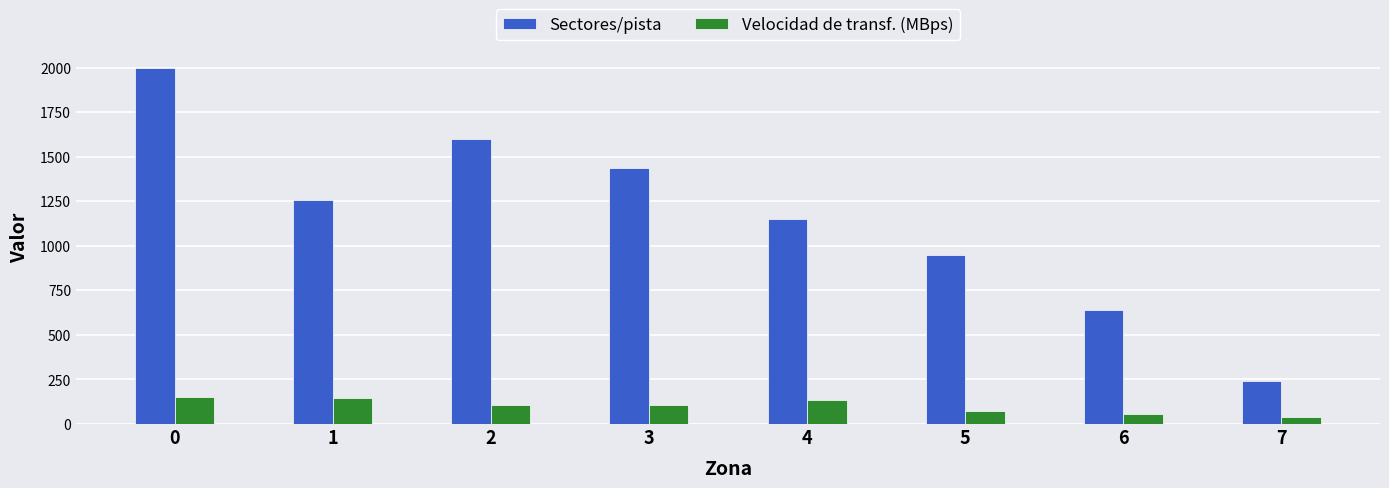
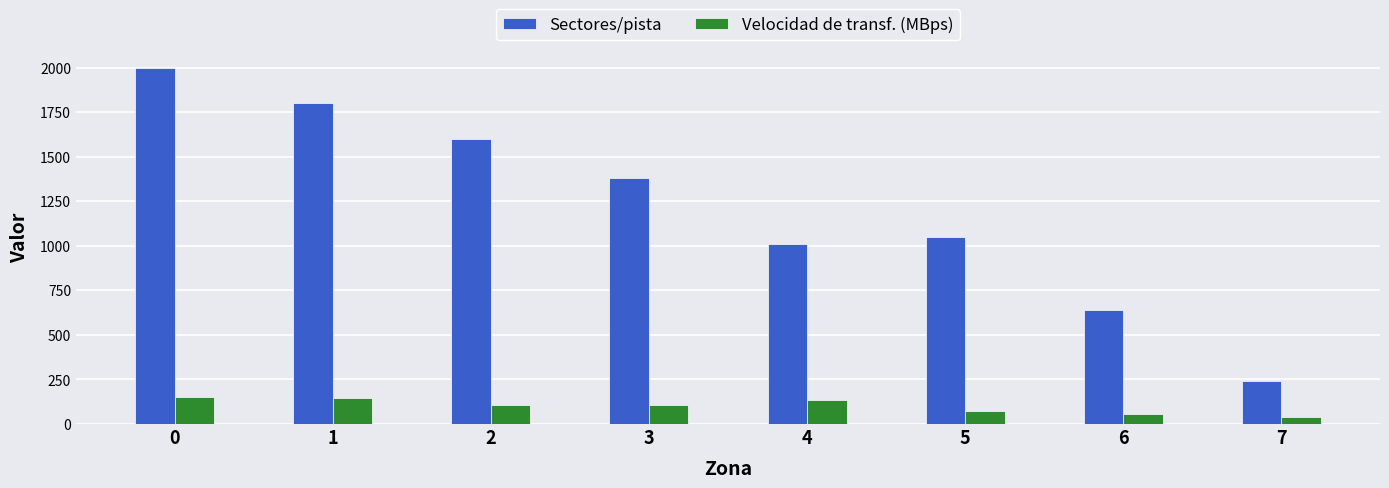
  {
    "Sectores/pista": {
      "0": 2000,
-     "1": 1260,
+     "1": 1800,
      "2": 1600,
-     "3": 1440,
-     "4": 1150,
-     "5": 950,
+     "3": 1380,
+     "4": 1010,
+     "5": 1050,
      "6": 640,
      "7": 240
    },
    "Velocidad de transf. (MBps)": {
      "0": 150,
      "1": 150,
      "2": 110,
      "3": 110,
      "4": 130,
      "5": 70,
      "6": 60,
      "7": 40
    }
  }
